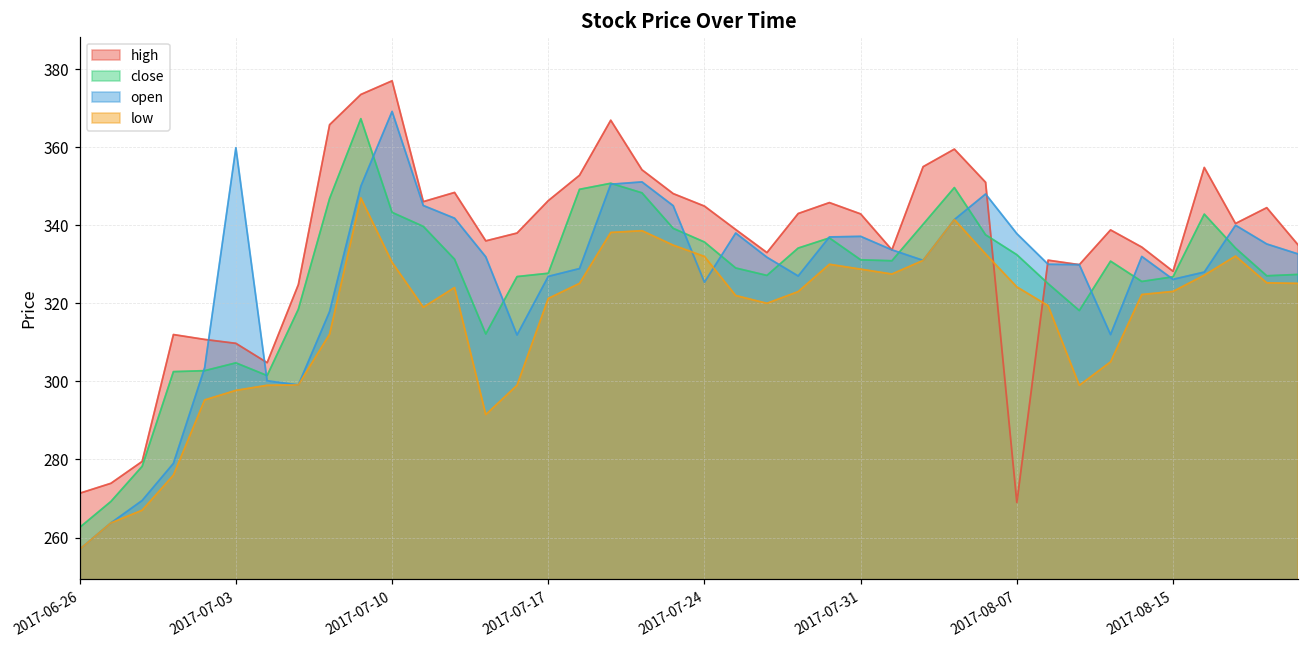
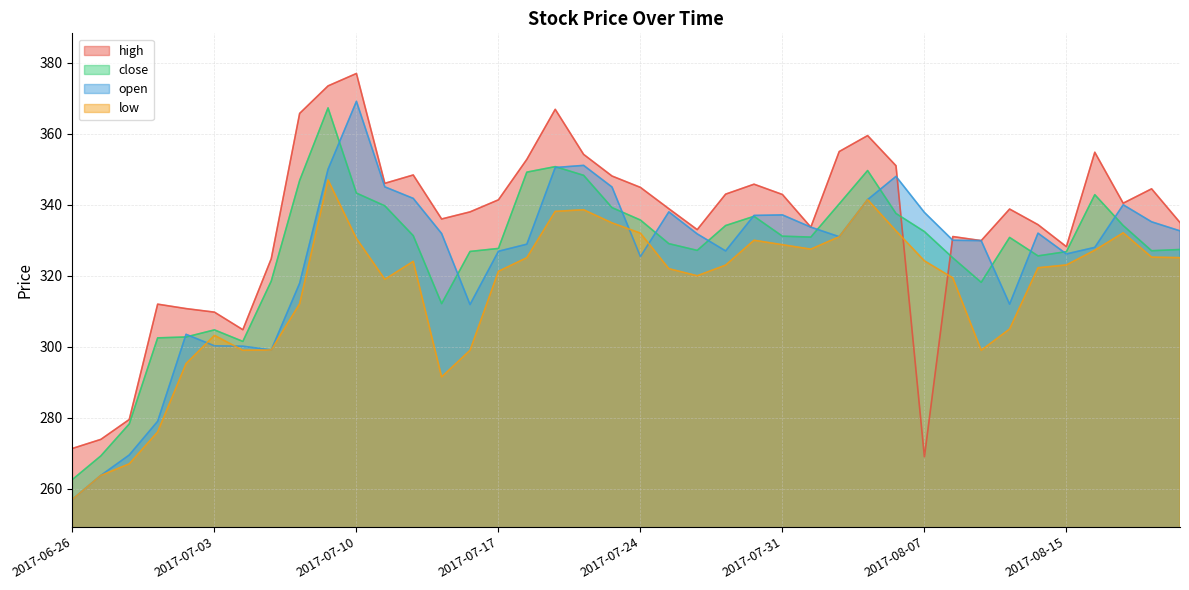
  {
    "high": {
      "2017-06-26": 271,
      "2017-07-03": 310,
      "2017-07-10": 377,
-     "2017-07-17": 346,
+     "2017-07-17": 341,
      "2017-07-24": 345,
      "2017-07-31": 343,
      "2017-08-07": 269,
      "2017-08-15": 328
    },
    "close": {
      "2017-06-26": 263,
      "2017-07-03": 305,
      "2017-07-10": 343,
      "2017-07-17": 328,
      "2017-07-24": 336,
      "2017-07-31": 331,
      "2017-08-07": 332
    },
    "open": {
-     "2017-07-03": 360,
+     "2017-07-03": 300,
      "2017-07-10": 369,
      "2017-07-17": 327,
      "2017-07-24": 325,
      "2017-07-31": 337,
      "2017-08-07": 338
    },
    "low": {
-     "2017-07-03": 298,
+     "2017-07-03": 303,
      "2017-07-10": 331,
      "2017-07-17": 321,
      "2017-07-24": 332,
      "2017-07-31": 329,
      "2017-08-07": 324,
      "2017-08-15": 323
    }
  }
